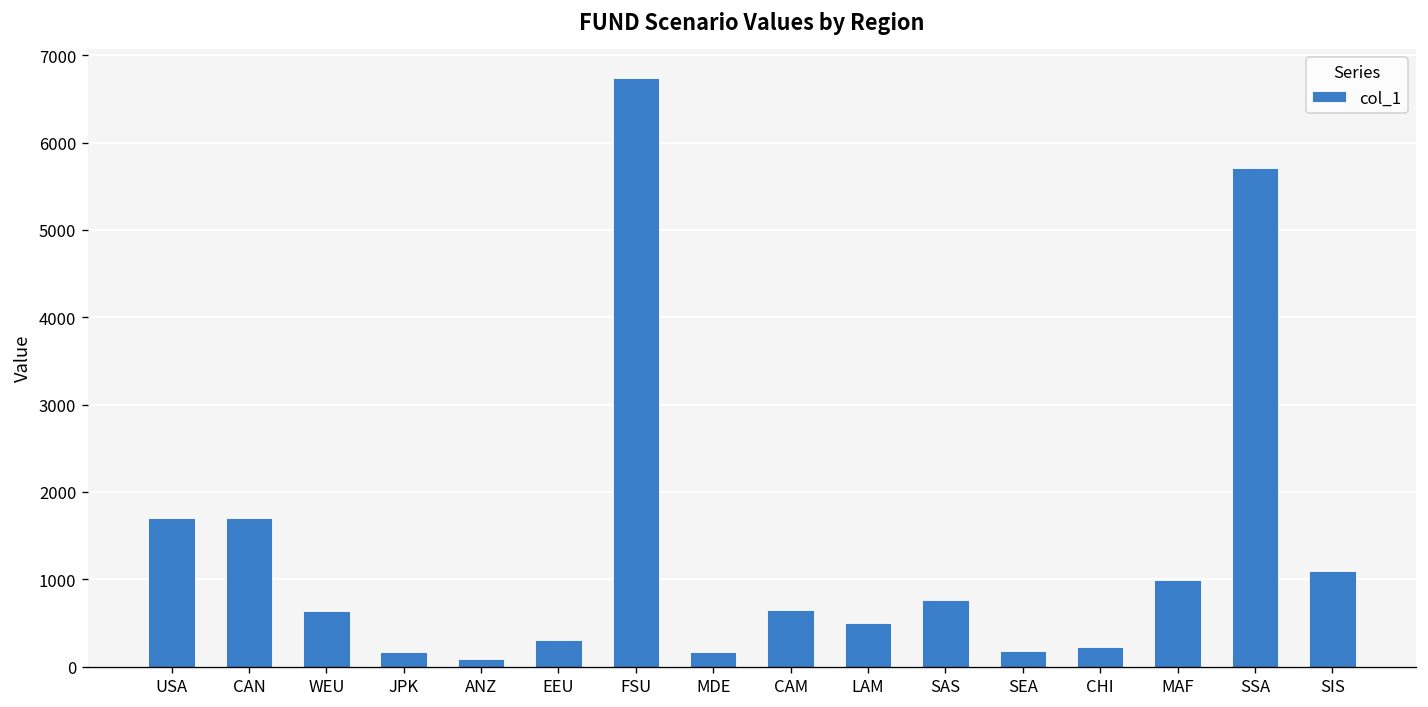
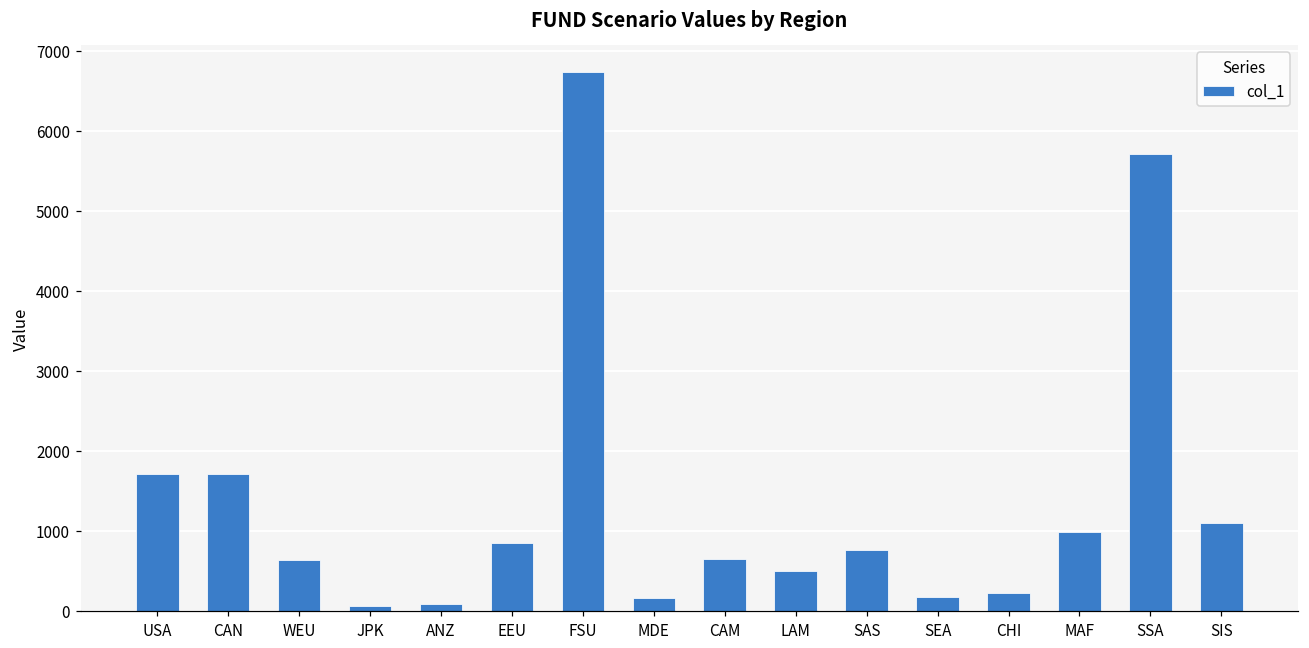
  {
    "USA": 1700,
    "CAN": 1700,
    "WEU": 600,
-   "JPK": 200,
+   "JPK": 100,
    "ANZ": 100,
-   "EEU": 300,
+   "EEU": 800,
    "FSU": 6700,
    "MDE": 200,
    "CAM": 600,
    "LAM": 500,
    "SAS": 800,
    "SEA": 200,
    "CHI": 200,
    "MAF": 1000,
    "SSA": 5700,
    "SIS": 1100
  }
